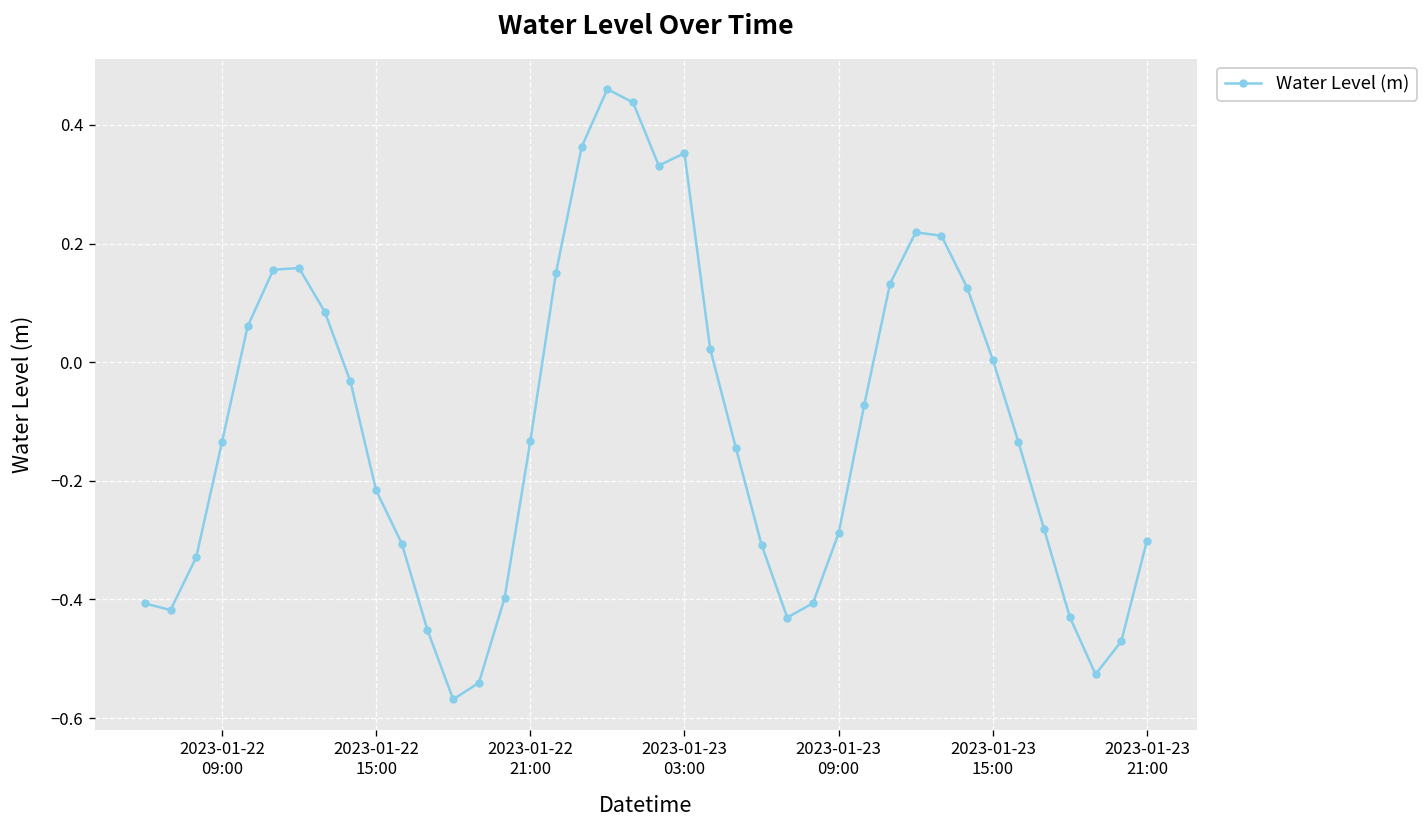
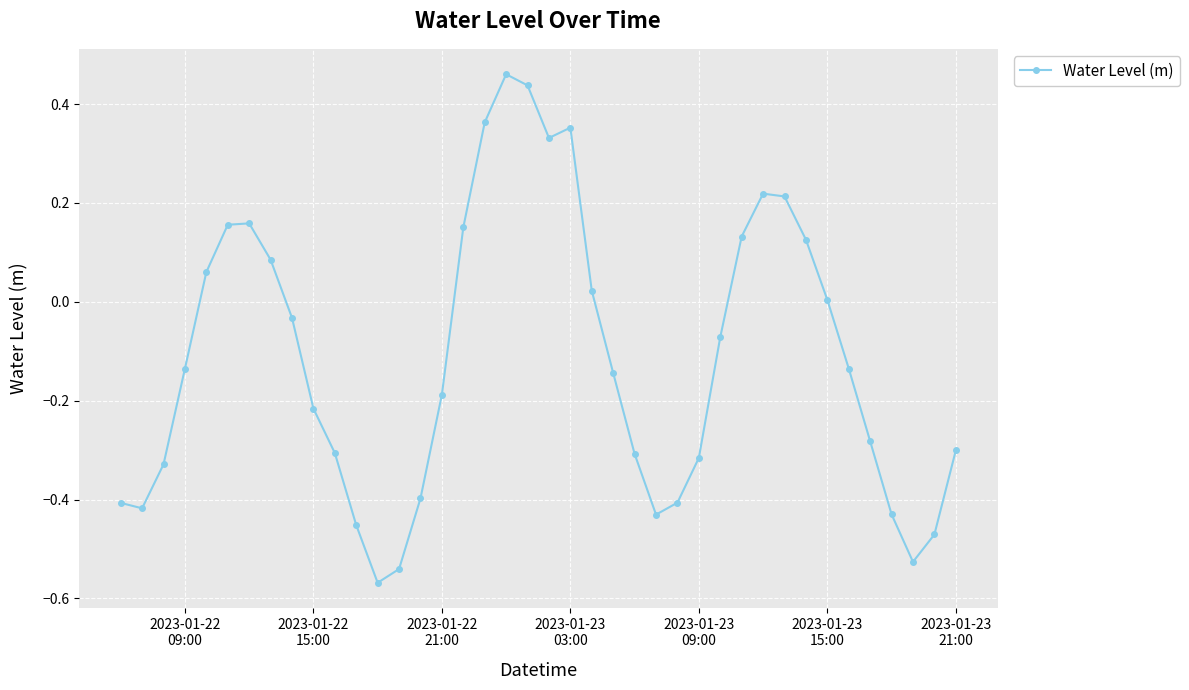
  {
    "2023-01-22 09:00": -0.14,
    "2023-01-22 15:00": -0.22,
-   "2023-01-22 21:00": -0.13,
+   "2023-01-22 21:00": -0.19,
    "2023-01-23 03:00": 0.35,
-   "2023-01-23 09:00": -0.29,
+   "2023-01-23 09:00": -0.32,
    "2023-01-23 15:00": 0.00,
    "2023-01-23 21:00": -0.30
  }
